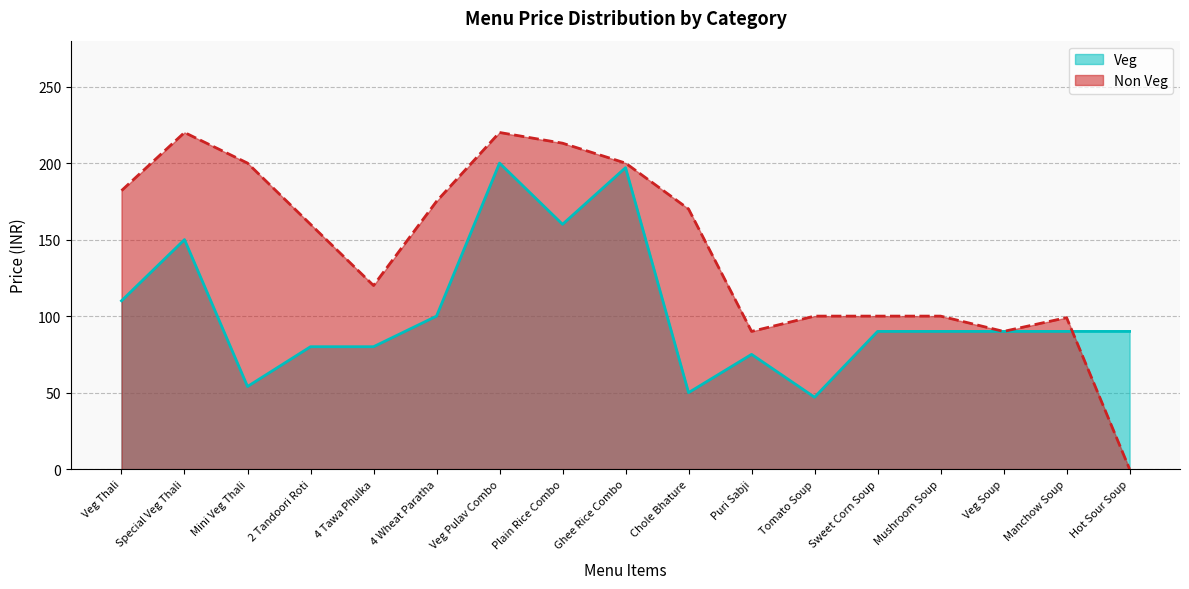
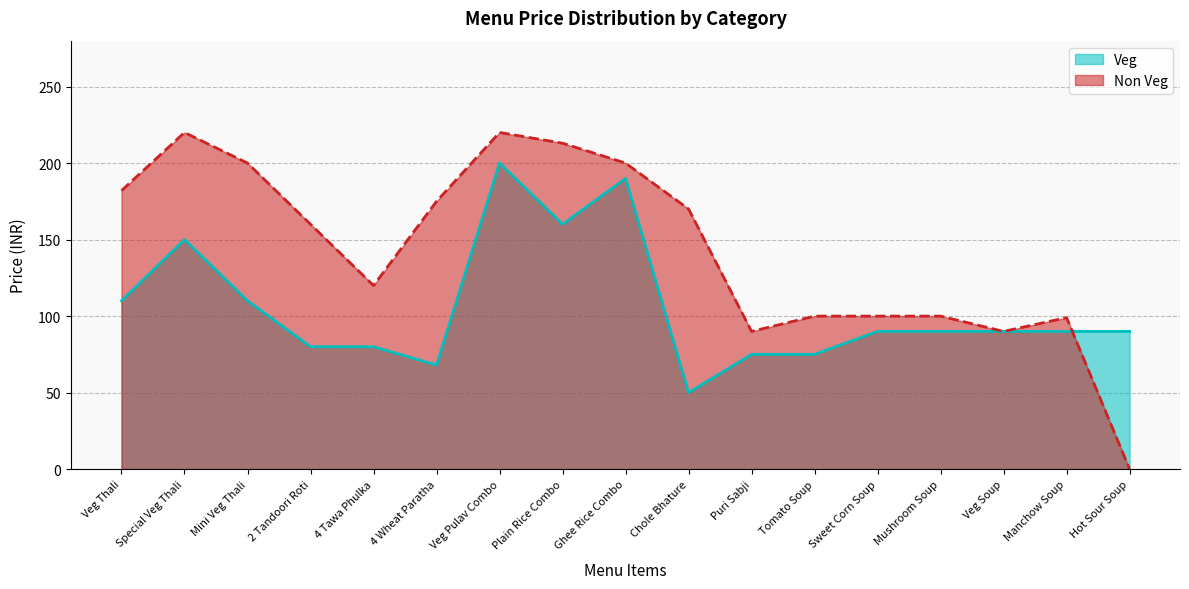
  {
    "Veg": {
      "Veg Thali": 110,
      "Special Veg Thali": 150,
-     "Mini Veg Thali": 54,
+     "Mini Veg Thali": 110,
      "2 Tandoori Roti": 80,
      "4 Tawa Phulka": 80,
-     "4 Wheat Paratha": 100,
+     "4 Wheat Paratha": 68,
      "Veg Pulav Combo": 200,
      "Plain Rice Combo": 160,
-     "Ghee Rice Combo": 197,
+     "Ghee Rice Combo": 190,
      "Chole Bhature": 50,
      "Puri Sabji": 75,
-     "Tomato Soup": 47,
+     "Tomato Soup": 75,
      "Sweet Corn Soup": 90,
      "Mushroom Soup": 90,
      "Manchow Soup": 90,
      "Hot Sour Soup": 90
    },
    "Non Veg": {
      "Veg Thali": 182,
      "Special Veg Thali": 220,
      "Mini Veg Thali": 200,
      "2 Tandoori Roti": 160,
      "4 Tawa Phulka": 120,
      "4 Wheat Paratha": 175,
      "Veg Pulav Combo": 220,
      "Plain Rice Combo": 213,
      "Ghee Rice Combo": 200,
      "Chole Bhature": 170,
      "Puri Sabji": 90,
      "Tomato Soup": 100,
      "Sweet Corn Soup": 100,
      "Mushroom Soup": 100,
      "Manchow Soup": 99,
      "Hot Sour Soup": 0
    }
  }
